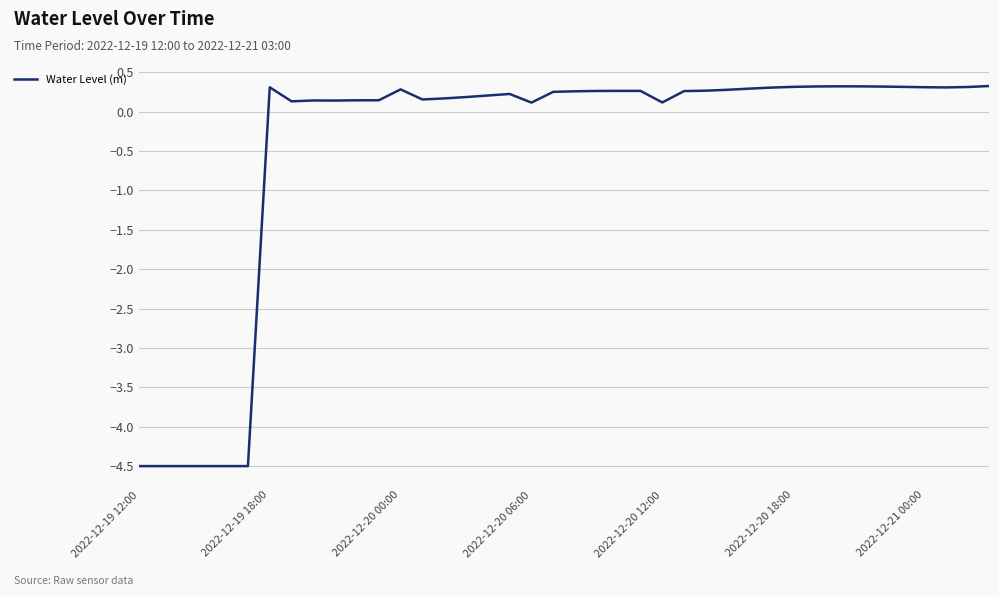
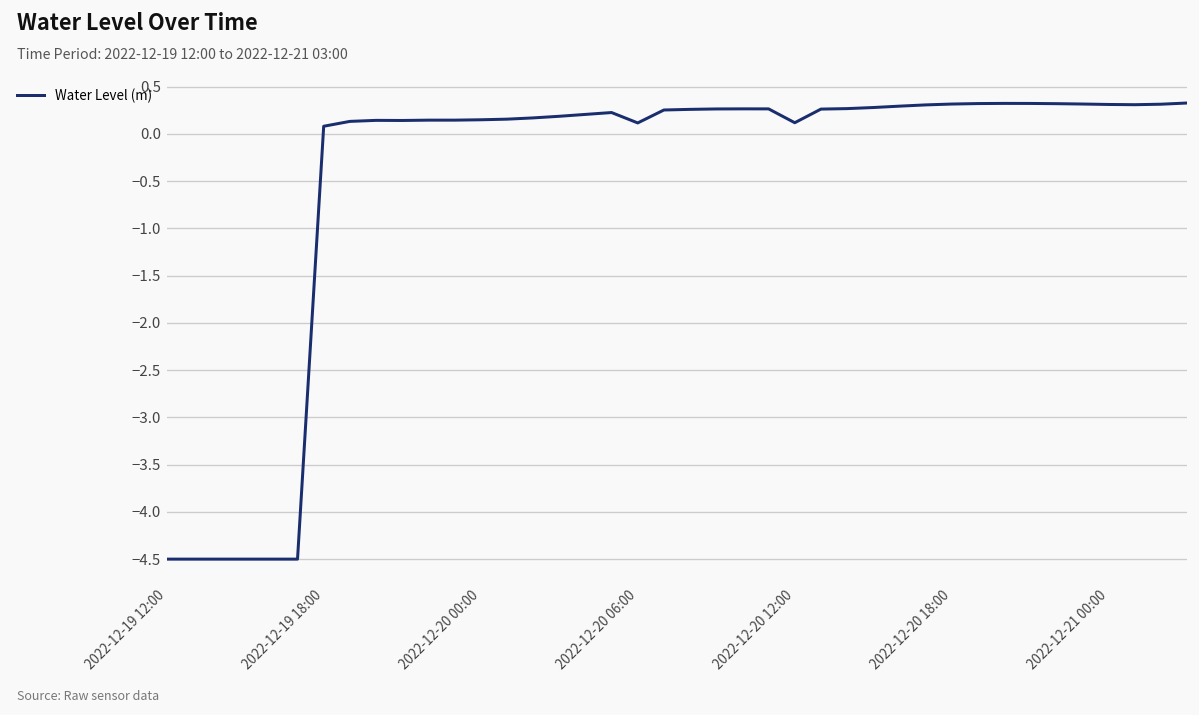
  {
    "2022-12-19 12:00": -4.5,
-   "2022-12-19 18:00": 0.3,
-   "2022-12-20 00:00": 0.3,
+   "2022-12-19 18:00": 0.1,
+   "2022-12-20 00:00": 0.1,
    "2022-12-20 06:00": 0.1,
    "2022-12-20 12:00": 0.1,
    "2022-12-20 18:00": 0.3,
    "2022-12-21 00:00": 0.3
  }
